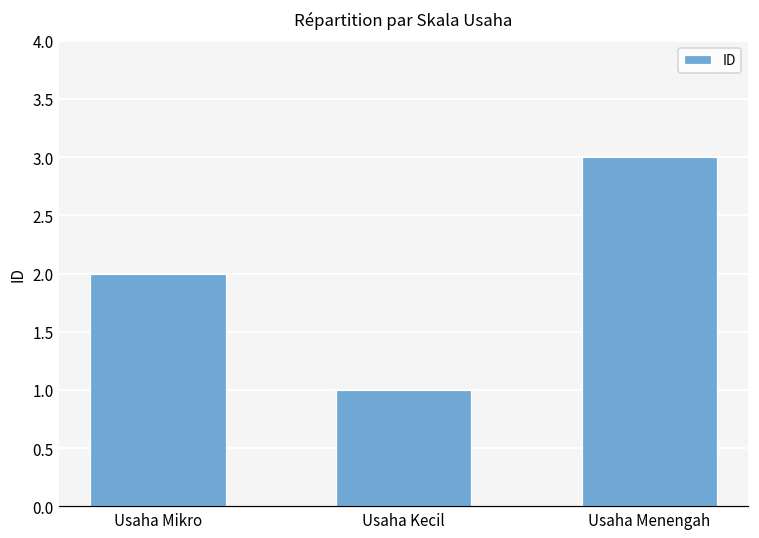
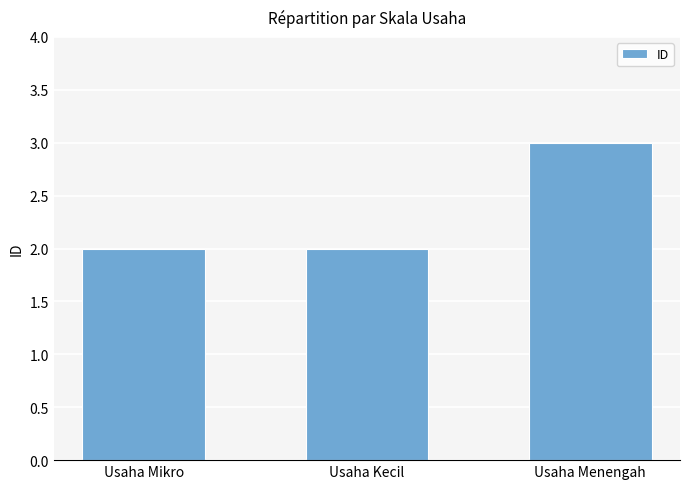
  {
    "Usaha Mikro": 2,
-   "Usaha Kecil": 1,
+   "Usaha Kecil": 2,
    "Usaha Menengah": 3
  }
